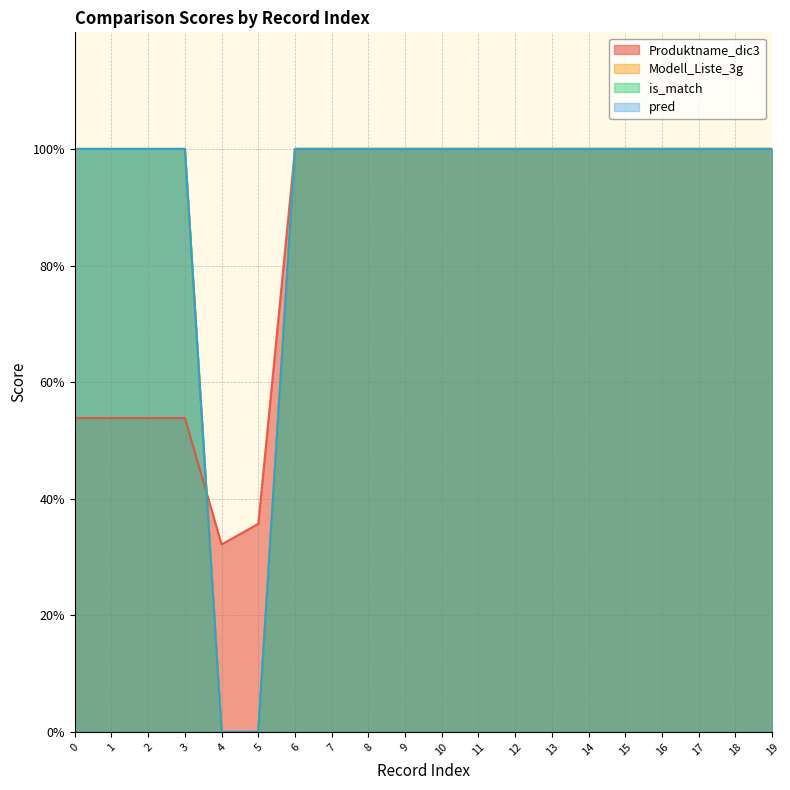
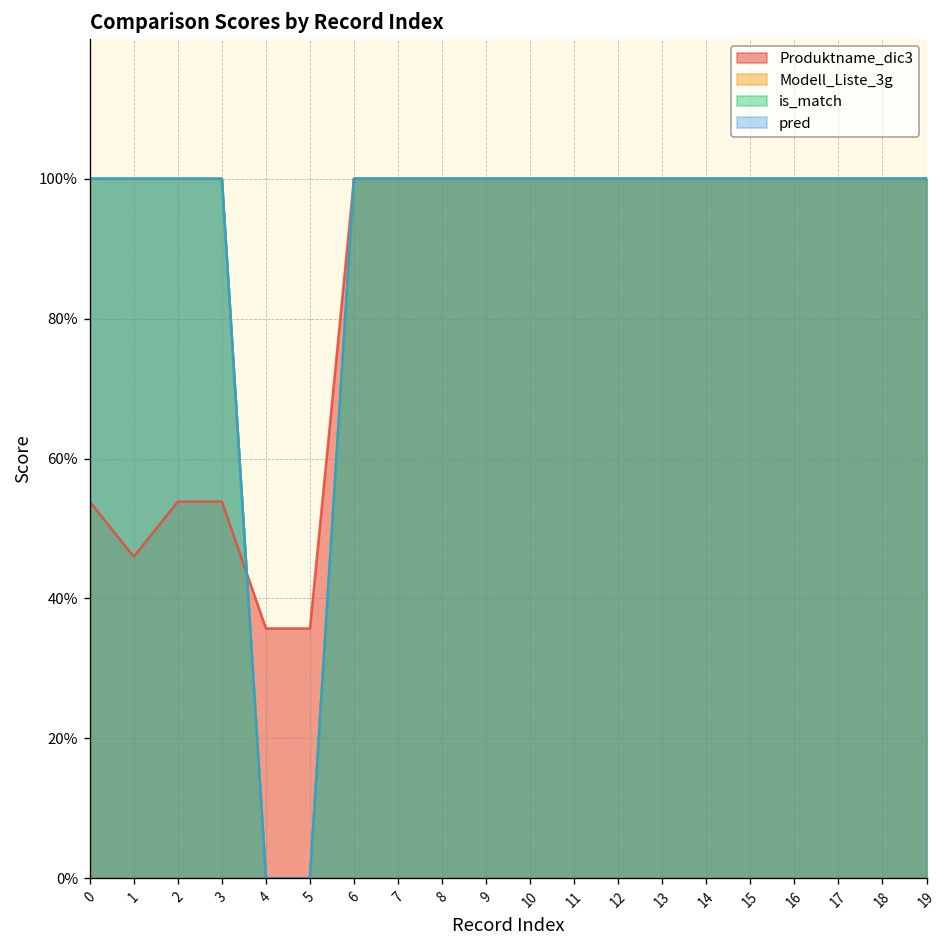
  {
    "Produktname_dic3": {
      "0": "54%",
-     "1": "54%",
+     "1": "46%",
      "2": "54%",
      "3": "54%",
-     "4": "32%",
+     "4": "36%",
      "5": "36%"
    },
    "pred": {
      "0": "100%",
      "1": "100%",
      "2": "100%",
      "3": "100%",
      "4": "0%",
      "5": "0%"
    }
  }
